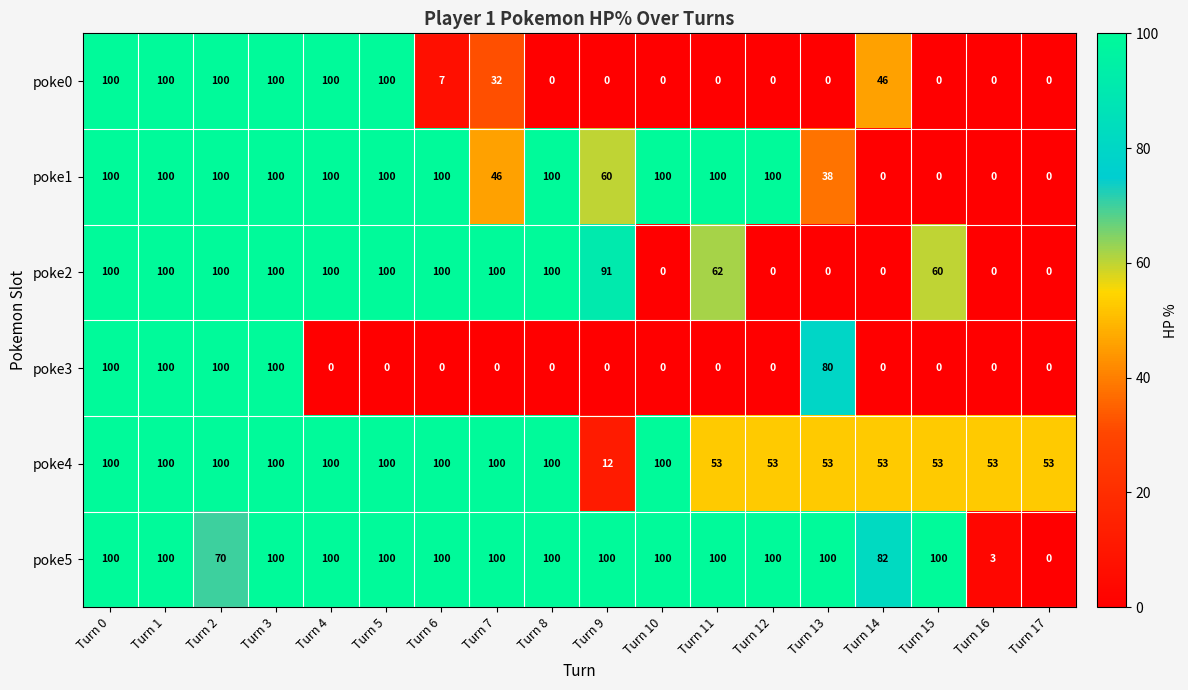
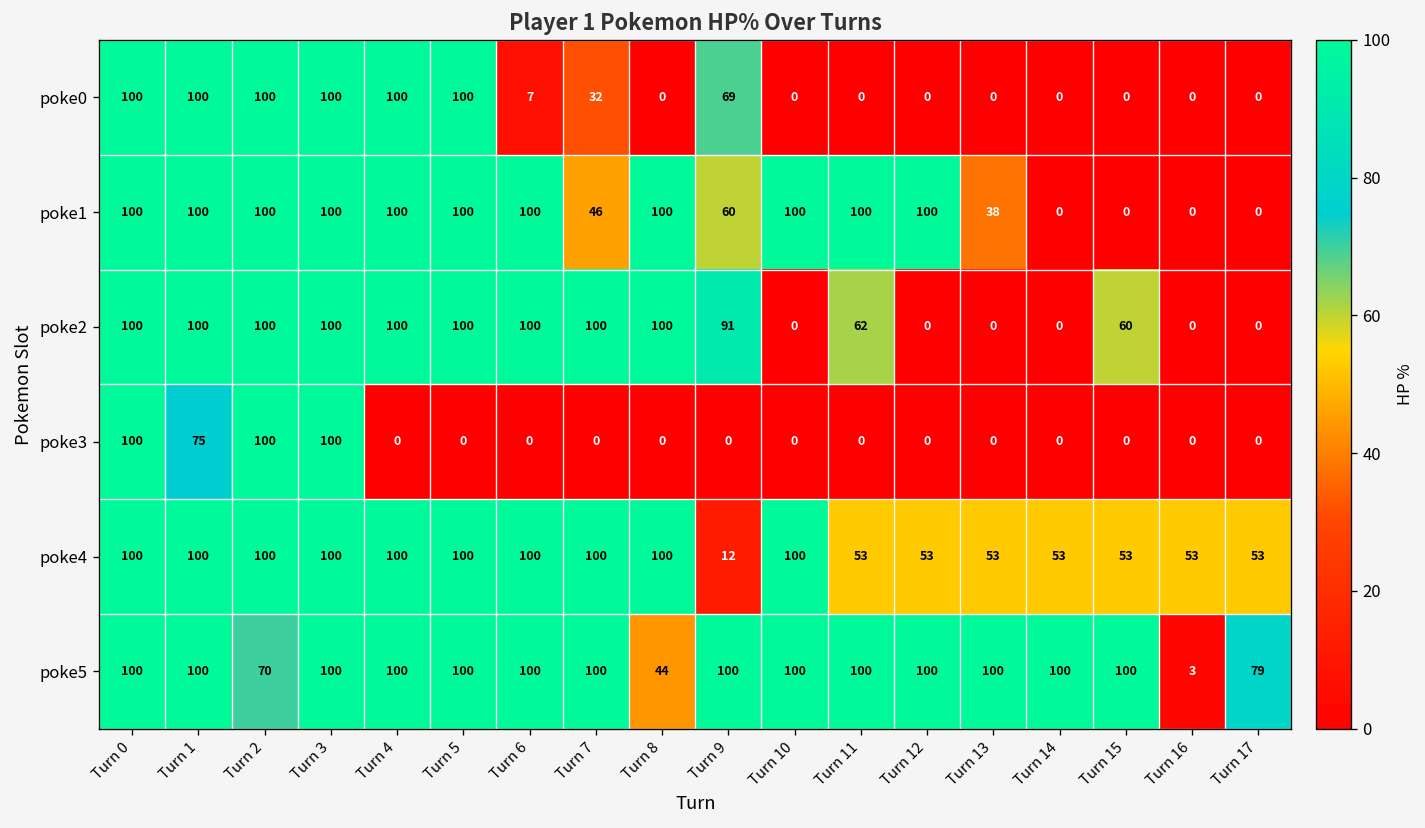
  {
    "poke0": {
      "Turn 0": 100,
      "Turn 1": 100,
      "Turn 2": 100,
      "Turn 3": 100,
      "Turn 4": 100,
      "Turn 5": 100,
      "Turn 6": 7,
      "Turn 7": 32,
      "Turn 8": 0,
-     "Turn 9": 0,
+     "Turn 9": 69,
      "Turn 10": 0,
      "Turn 11": 0,
      "Turn 12": 0,
      "Turn 13": 0,
-     "Turn 14": 46,
+     "Turn 14": 0,
      "Turn 15": 0,
      "Turn 16": 0,
      "Turn 17": 0
    },
    "poke1": {
      "Turn 0": 100,
      "Turn 1": 100,
      "Turn 2": 100,
      "Turn 3": 100,
      "Turn 4": 100,
      "Turn 5": 100,
      "Turn 6": 100,
      "Turn 7": 46,
      "Turn 8": 100,
      "Turn 9": 60,
      "Turn 10": 100,
      "Turn 11": 100,
      "Turn 12": 100,
      "Turn 13": 38,
      "Turn 14": 0,
      "Turn 15": 0,
      "Turn 16": 0,
      "Turn 17": 0
    },
    "poke2": {
      "Turn 0": 100,
      "Turn 1": 100,
      "Turn 2": 100,
      "Turn 3": 100,
      "Turn 4": 100,
      "Turn 5": 100,
      "Turn 6": 100,
      "Turn 7": 100,
      "Turn 8": 100,
      "Turn 9": 91,
      "Turn 10": 0,
      "Turn 11": 62,
      "Turn 12": 0,
      "Turn 13": 0,
      "Turn 14": 0,
      "Turn 15": 60,
      "Turn 16": 0,
      "Turn 17": 0
    },
    "poke3": {
      "Turn 0": 100,
-     "Turn 1": 100,
+     "Turn 1": 75,
      "Turn 2": 100,
      "Turn 3": 100,
      "Turn 4": 0,
      "Turn 5": 0,
      "Turn 6": 0,
      "Turn 7": 0,
      "Turn 8": 0,
      "Turn 9": 0,
      "Turn 10": 0,
      "Turn 11": 0,
      "Turn 12": 0,
-     "Turn 13": 80,
+     "Turn 13": 0,
      "Turn 14": 0,
      "Turn 15": 0,
      "Turn 16": 0,
      "Turn 17": 0
    },
    "poke4": {
      "Turn 0": 100,
      "Turn 1": 100,
      "Turn 2": 100,
      "Turn 3": 100,
      "Turn 4": 100,
      "Turn 5": 100,
      "Turn 6": 100,
      "Turn 7": 100,
      "Turn 8": 100,
      "Turn 9": 12,
      "Turn 10": 100,
      "Turn 11": 53,
      "Turn 12": 53,
      "Turn 13": 53,
      "Turn 14": 53,
      "Turn 15": 53,
      "Turn 16": 53,
      "Turn 17": 53
    },
    "poke5": {
      "Turn 0": 100,
      "Turn 1": 100,
      "Turn 2": 70,
      "Turn 3": 100,
      "Turn 4": 100,
      "Turn 5": 100,
      "Turn 6": 100,
      "Turn 7": 100,
-     "Turn 8": 100,
+     "Turn 8": 44,
      "Turn 9": 100,
      "Turn 10": 100,
      "Turn 11": 100,
      "Turn 12": 100,
      "Turn 13": 100,
-     "Turn 14": 82,
+     "Turn 14": 100,
      "Turn 15": 100,
      "Turn 16": 3,
-     "Turn 17": 0
+     "Turn 17": 79
    }
  }
